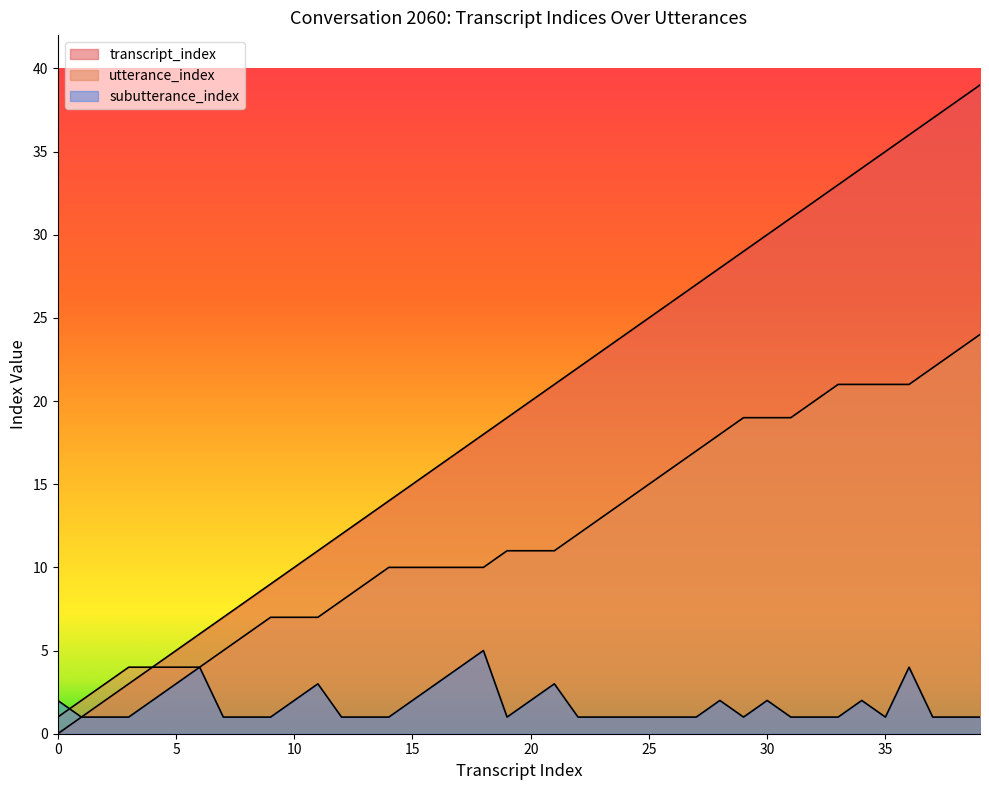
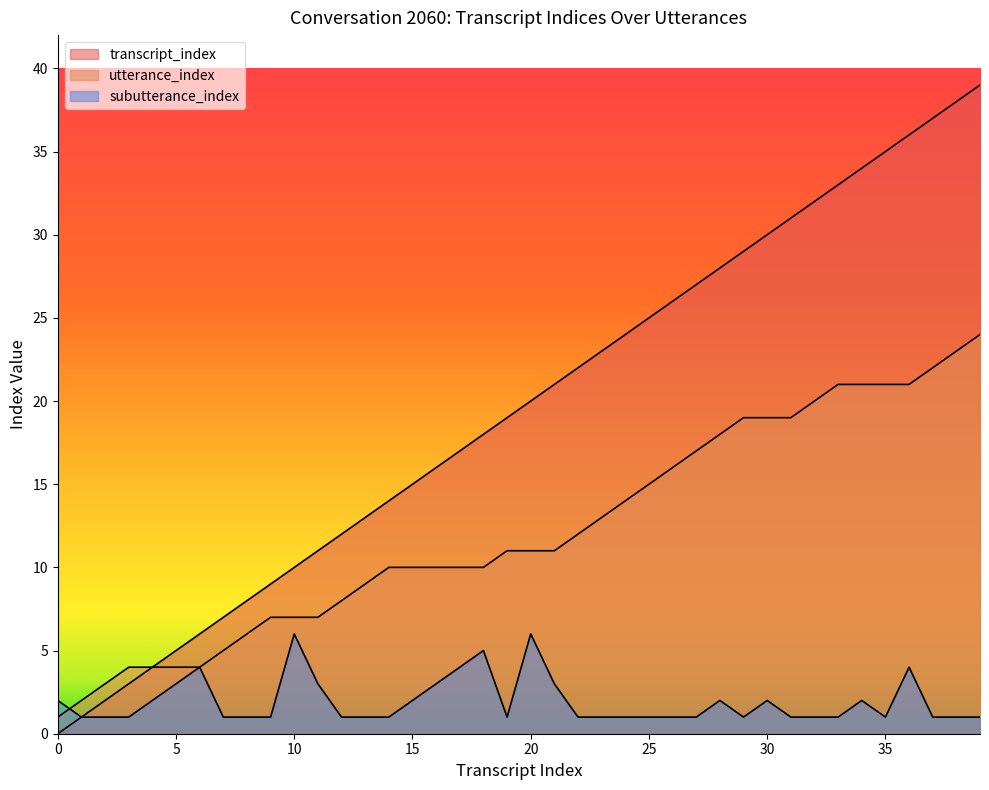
  {
    "subutterance_index": {
      "0": 2,
      "5": 3,
-     "10": 2,
+     "10": 6,
      "15": 2,
-     "20": 2,
+     "20": 6,
      "25": 1,
      "30": 2,
      "35": 1
    }
  }
